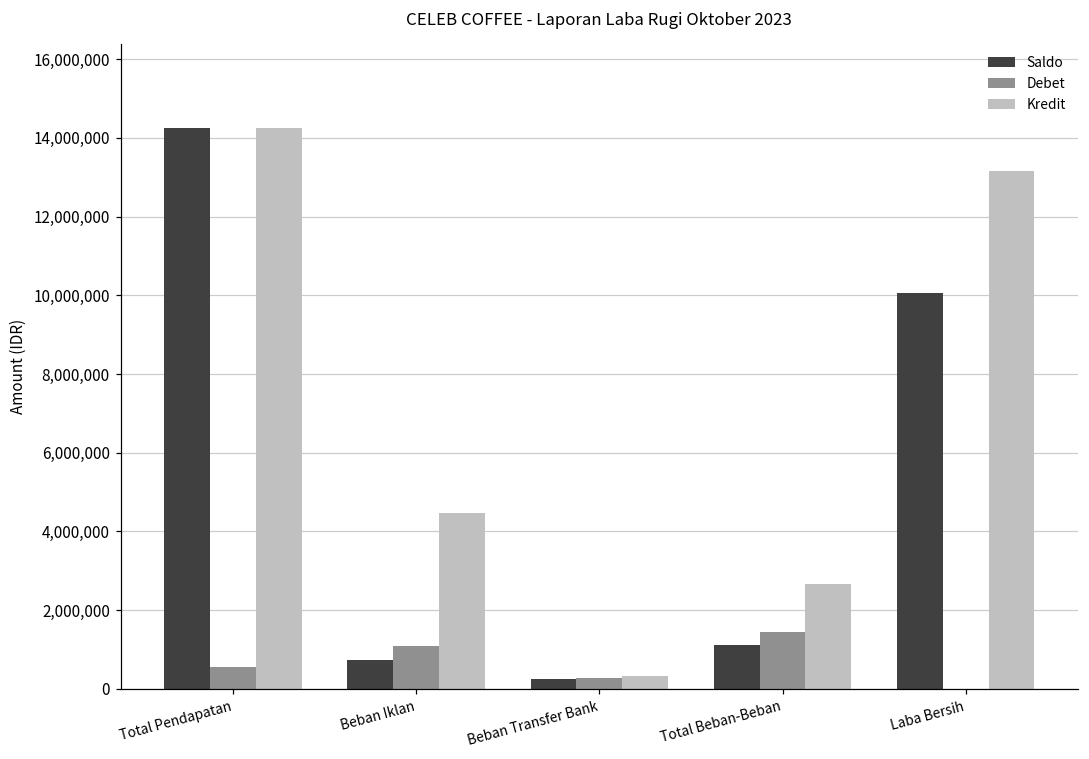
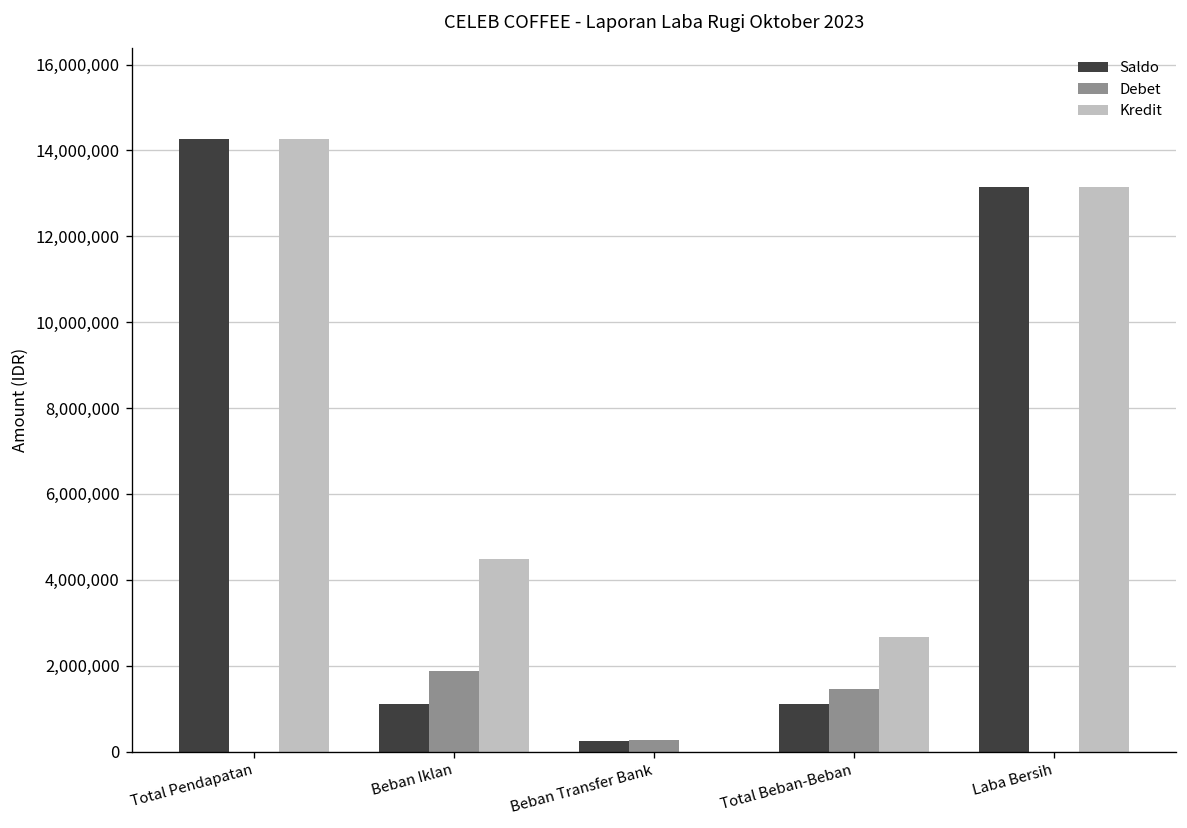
  {
    "Saldo": {
      "Total Pendapatan": "14,300,000",
-     "Beban Iklan": "700,000",
+     "Beban Iklan": "1,100,000",
      "Beban Transfer Bank": "200,000",
      "Total Beban-Beban": "1,100,000",
-     "Laba Bersih": "10,100,000"
+     "Laba Bersih": "13,200,000"
    },
    "Debet": {
-     "Total Pendapatan": "600,000",
-     "Beban Iklan": "1,100,000",
+     "Total Pendapatan": "0",
+     "Beban Iklan": "1,900,000",
      "Beban Transfer Bank": "300,000",
      "Total Beban-Beban": "1,500,000",
      "Laba Bersih": "0"
    },
    "Kredit": {
      "Total Pendapatan": "14,300,000",
      "Beban Iklan": "4,500,000",
-     "Beban Transfer Bank": "300,000",
+     "Beban Transfer Bank": "0",
      "Total Beban-Beban": "2,700,000",
      "Laba Bersih": "13,200,000"
    }
  }
